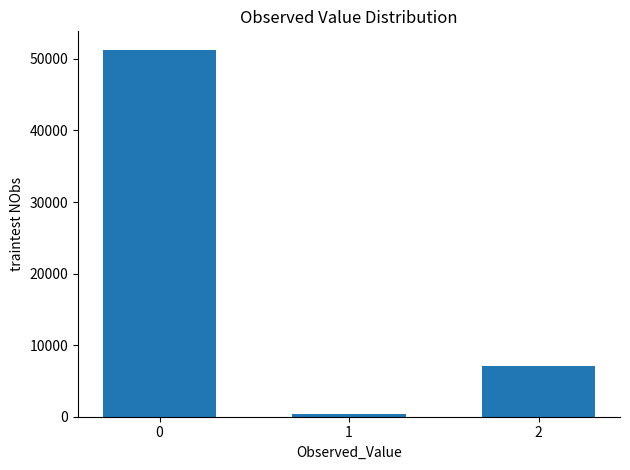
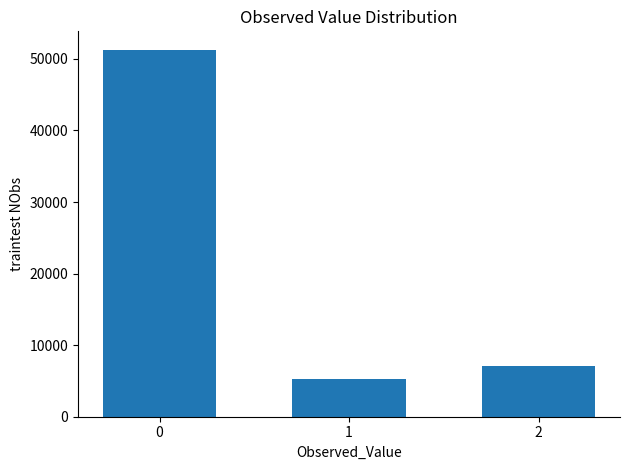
  {
    "0": 51000,
-   "1": 0,
+   "1": 5000,
    "2": 7000
  }
